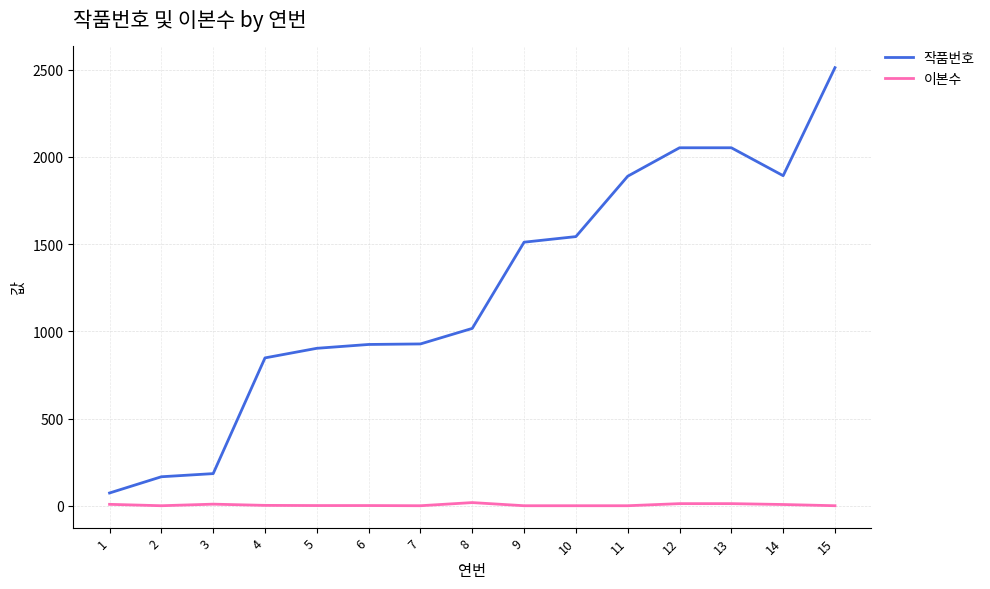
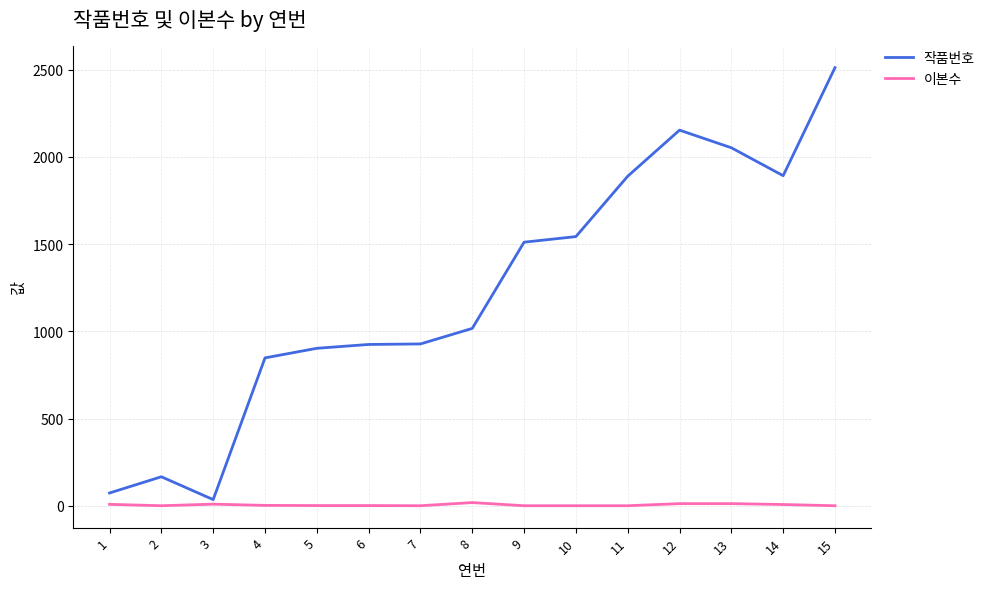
  {
    "작품번호": {
      "1": 70,
      "2": 170,
-     "3": 190,
+     "3": 40,
      "4": 850,
      "5": 900,
      "6": 930,
      "7": 930,
      "8": 1020,
      "9": 1510,
      "10": 1540,
      "11": 1890,
-     "12": 2050,
+     "12": 2150,
      "13": 2050,
      "14": 1890,
      "15": 2510
    },
    "이본수": {
      "1": 10,
      "2": 0,
      "3": 10,
      "4": 0,
      "5": 0,
      "6": 0,
      "7": 0,
      "8": 20,
      "9": 0,
      "10": 0,
      "11": 0,
      "12": 10,
      "13": 10,
      "14": 10,
      "15": 0
    }
  }
